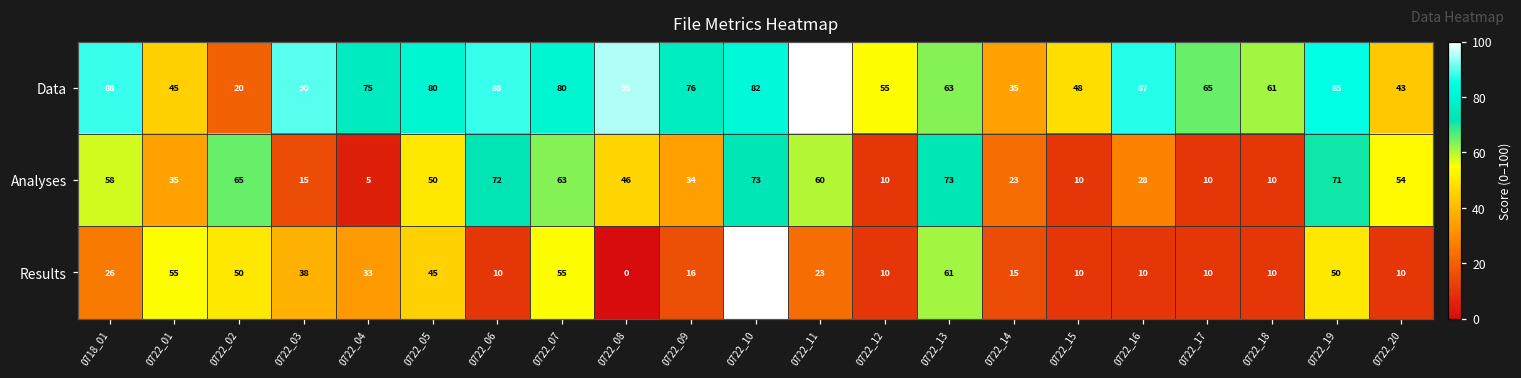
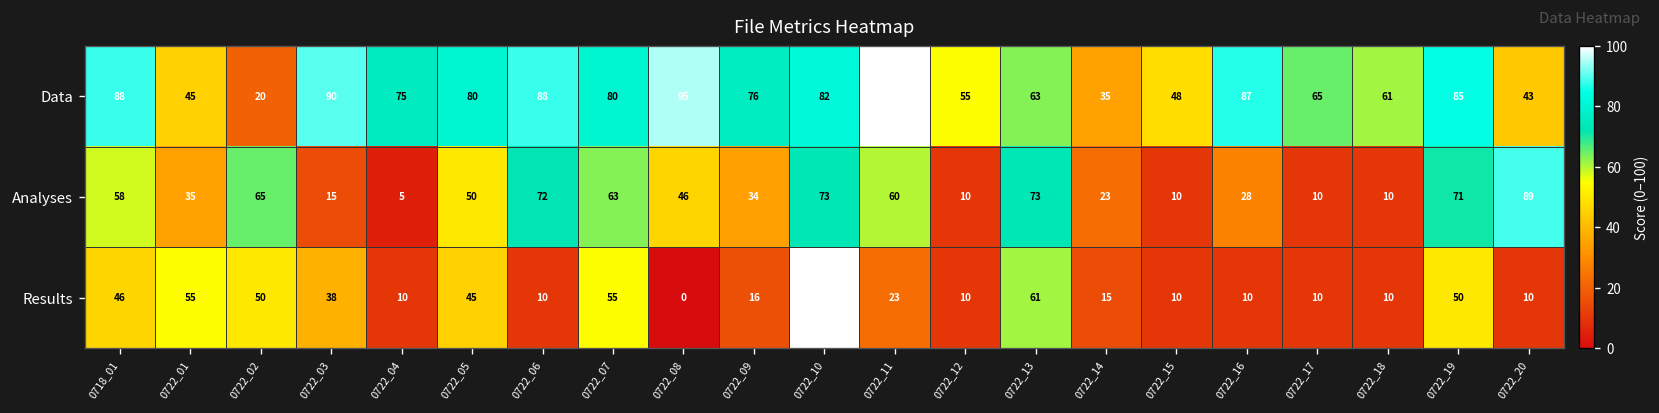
  {
    "Data": {
      "0718_01": 88,
      "0722_01": 45,
      "0722_02": 20,
      "0722_03": 90,
      "0722_04": 75,
      "0722_05": 80,
      "0722_06": 88,
      "0722_07": 80,
      "0722_08": 95,
      "0722_09": 76,
      "0722_10": 82,
      "0722_12": 55,
      "0722_13": 63,
      "0722_14": 35,
      "0722_15": 48,
      "0722_16": 87,
      "0722_17": 65,
      "0722_18": 61,
      "0722_19": 85,
      "0722_20": 43
    },
    "Analyses": {
      "0718_01": 58,
      "0722_01": 35,
      "0722_02": 65,
      "0722_03": 15,
      "0722_04": 5,
      "0722_05": 50,
      "0722_06": 72,
      "0722_07": 63,
      "0722_08": 46,
      "0722_09": 34,
      "0722_10": 73,
      "0722_11": 60,
      "0722_12": 10,
      "0722_13": 73,
      "0722_14": 23,
      "0722_15": 10,
      "0722_16": 28,
      "0722_17": 10,
      "0722_18": 10,
      "0722_19": 71,
-     "0722_20": 54
+     "0722_20": 89
    },
    "Results": {
-     "0718_01": 26,
+     "0718_01": 46,
      "0722_01": 55,
      "0722_02": 50,
      "0722_03": 38,
-     "0722_04": 33,
+     "0722_04": 10,
      "0722_05": 45,
      "0722_06": 10,
      "0722_07": 55,
      "0722_08": 0,
      "0722_09": 16,
      "0722_11": 23,
      "0722_12": 10,
      "0722_13": 61,
      "0722_14": 15,
      "0722_15": 10,
      "0722_16": 10,
      "0722_17": 10,
      "0722_18": 10,
      "0722_19": 50,
      "0722_20": 10
    }
  }
